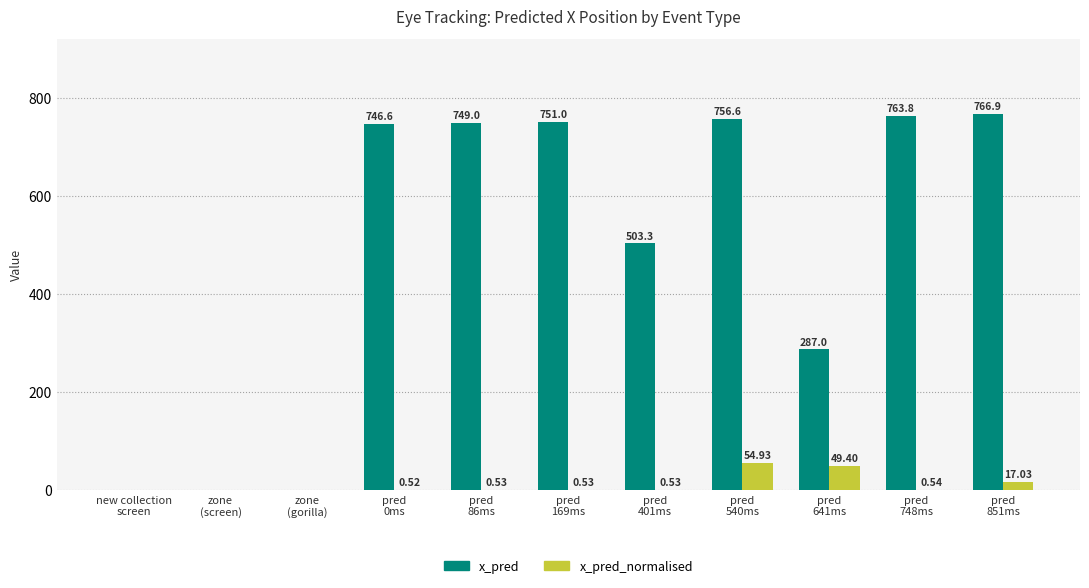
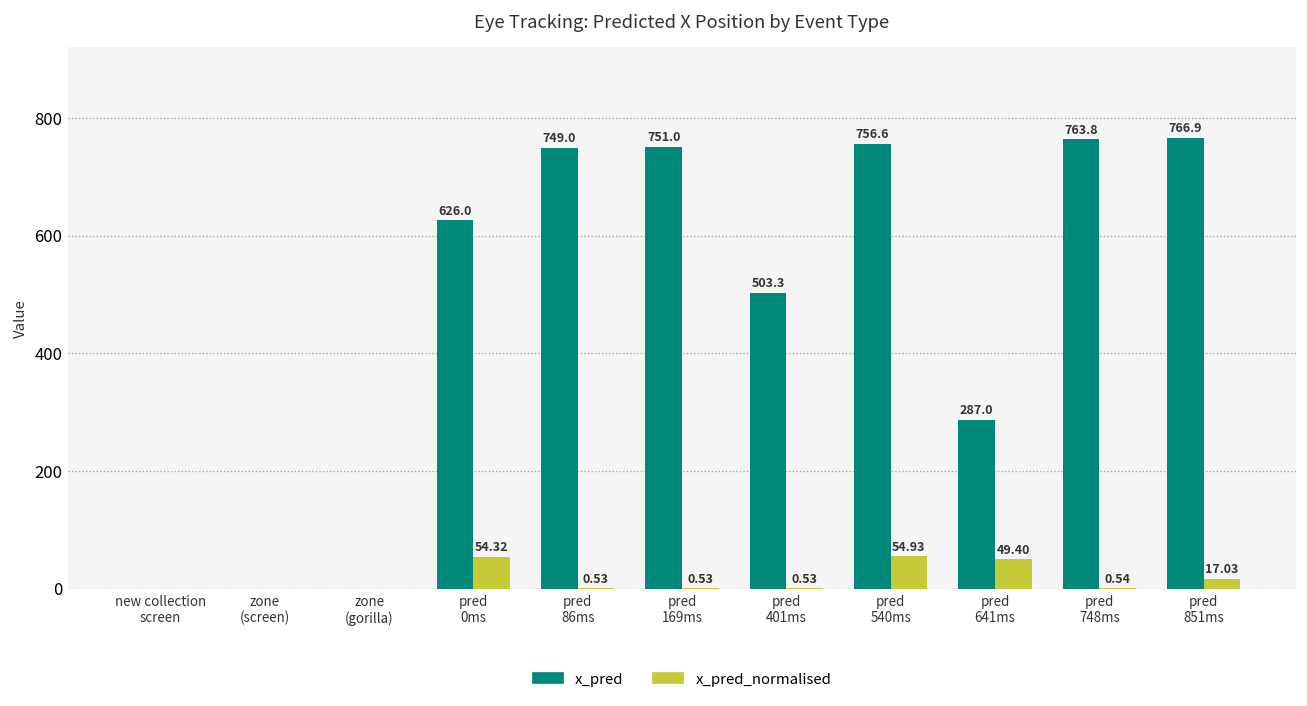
  {
    "x_pred": {
-     "pred 0ms": 746.6,
+     "pred 0ms": 626.0,
      "pred 86ms": 749.0,
      "pred 169ms": 751.0,
      "pred 401ms": 503.3,
      "pred 540ms": 756.6,
      "pred 641ms": 287.0,
      "pred 748ms": 763.8,
      "pred 851ms": 766.9
    },
    "x_pred_normalised": {
-     "pred 0ms": 0.52,
+     "pred 0ms": 54.32,
      "pred 86ms": 0.53,
      "pred 169ms": 0.53,
      "pred 401ms": 0.53,
      "pred 540ms": 54.93,
      "pred 641ms": 49.40,
      "pred 748ms": 0.54,
      "pred 851ms": 17.03
    }
  }
